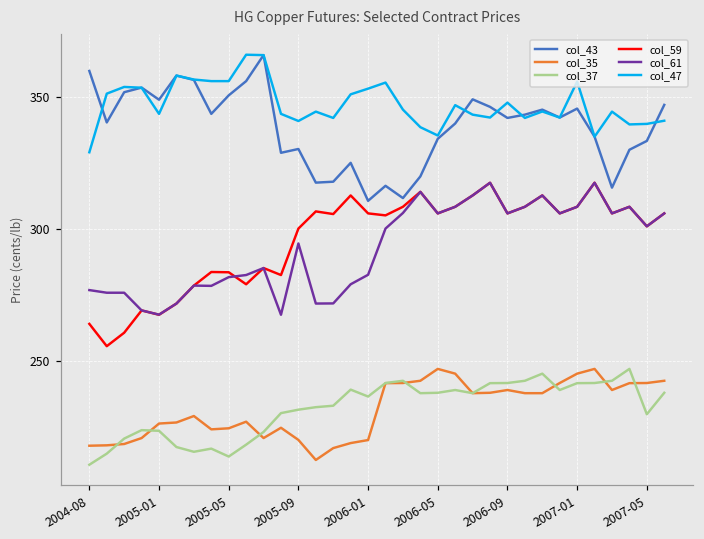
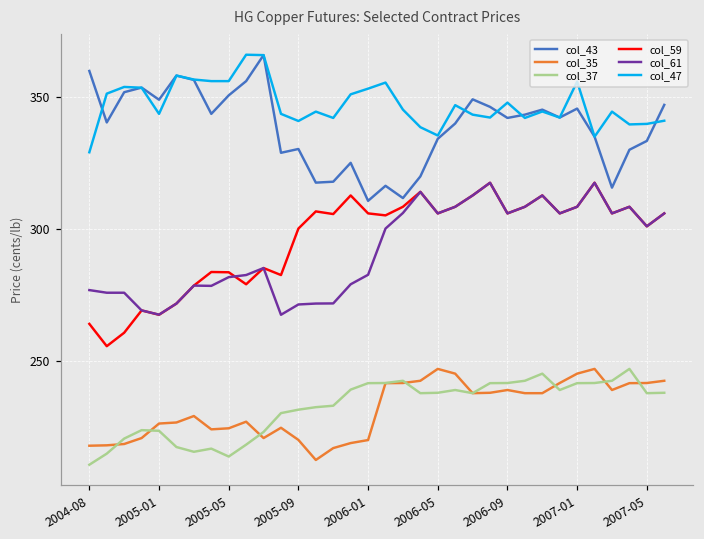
  {
    "col_43": {
      "2004-08": 360,
      "2005-01": 349,
      "2005-05": 350,
      "2005-09": 330,
      "2006-01": 311,
      "2006-05": 334,
      "2006-09": 342,
      "2007-01": 345,
      "2007-05": 333
    },
    "col_35": {
      "2004-08": 218,
      "2005-01": 226,
      "2005-05": 224,
      "2005-09": 220,
      "2006-01": 220,
      "2006-05": 247,
      "2006-09": 239,
      "2007-01": 245,
      "2007-05": 242
    },
    "col_37": {
      "2004-08": 211,
      "2005-01": 223,
      "2005-05": 214,
      "2005-09": 231,
-     "2006-01": 236,
+     "2006-01": 241,
      "2006-05": 238,
      "2006-09": 242,
      "2007-01": 241,
-     "2007-05": 230
+     "2007-05": 238
    },
    "col_59": {
      "2004-08": 264,
      "2005-05": 283,
      "2005-09": 300,
      "2006-01": 306
    },
    "col_61": {
      "2004-08": 277,
      "2005-05": 282,
-     "2005-09": 294,
+     "2005-09": 271,
      "2006-01": 283
    },
    "col_47": {
      "2004-08": 329,
      "2005-01": 343,
      "2005-05": 356,
      "2005-09": 341,
      "2006-01": 353,
      "2006-05": 335,
      "2006-09": 348,
      "2007-05": 340
    }
  }
